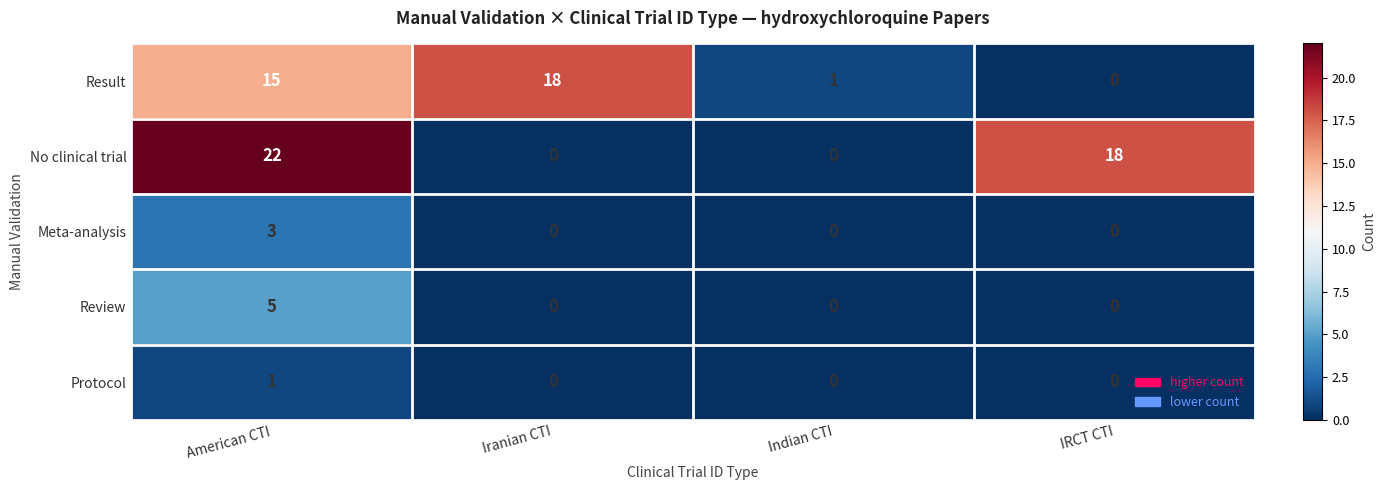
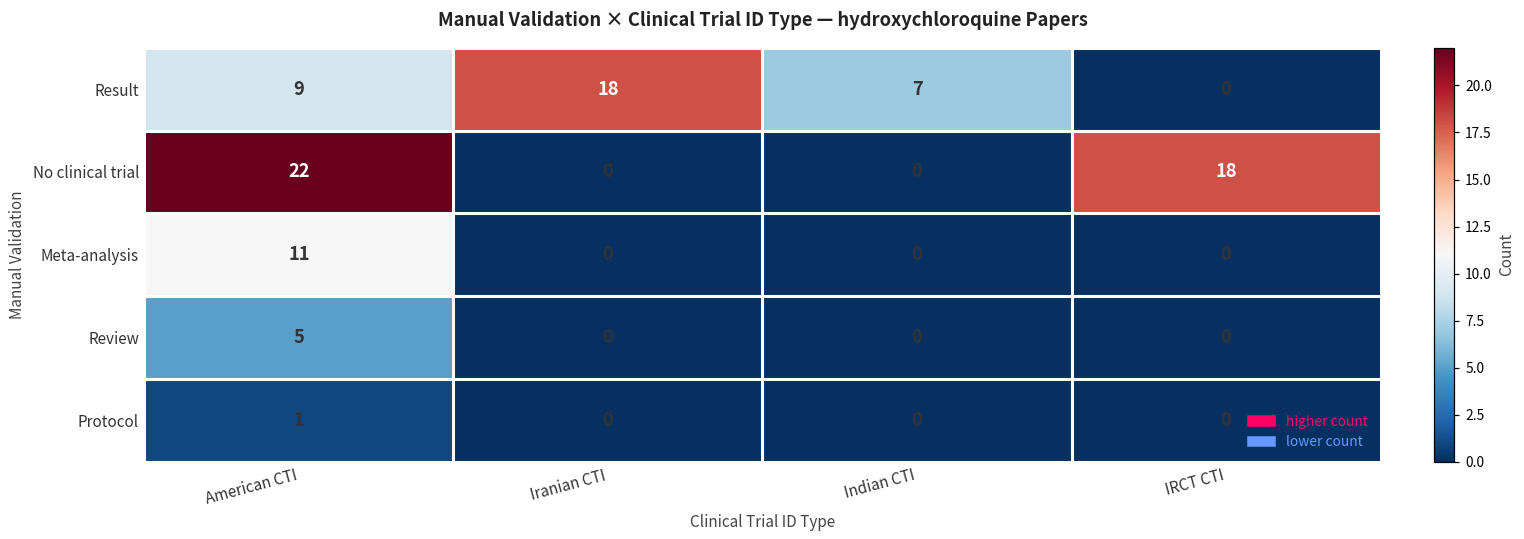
  {
    "Result": {
-     "American CTI": 15,
+     "American CTI": 9,
      "Iranian CTI": 18,
-     "Indian CTI": 1
+     "Indian CTI": 7
    },
    "No clinical trial": {
      "American CTI": 22,
      "IRCT CTI": 18
    },
    "Meta-analysis": {
-     "American CTI": 3
+     "American CTI": 11
    },
    "Review": {
      "American CTI": 5
    },
    "Protocol": {
      "American CTI": 1
    }
  }
